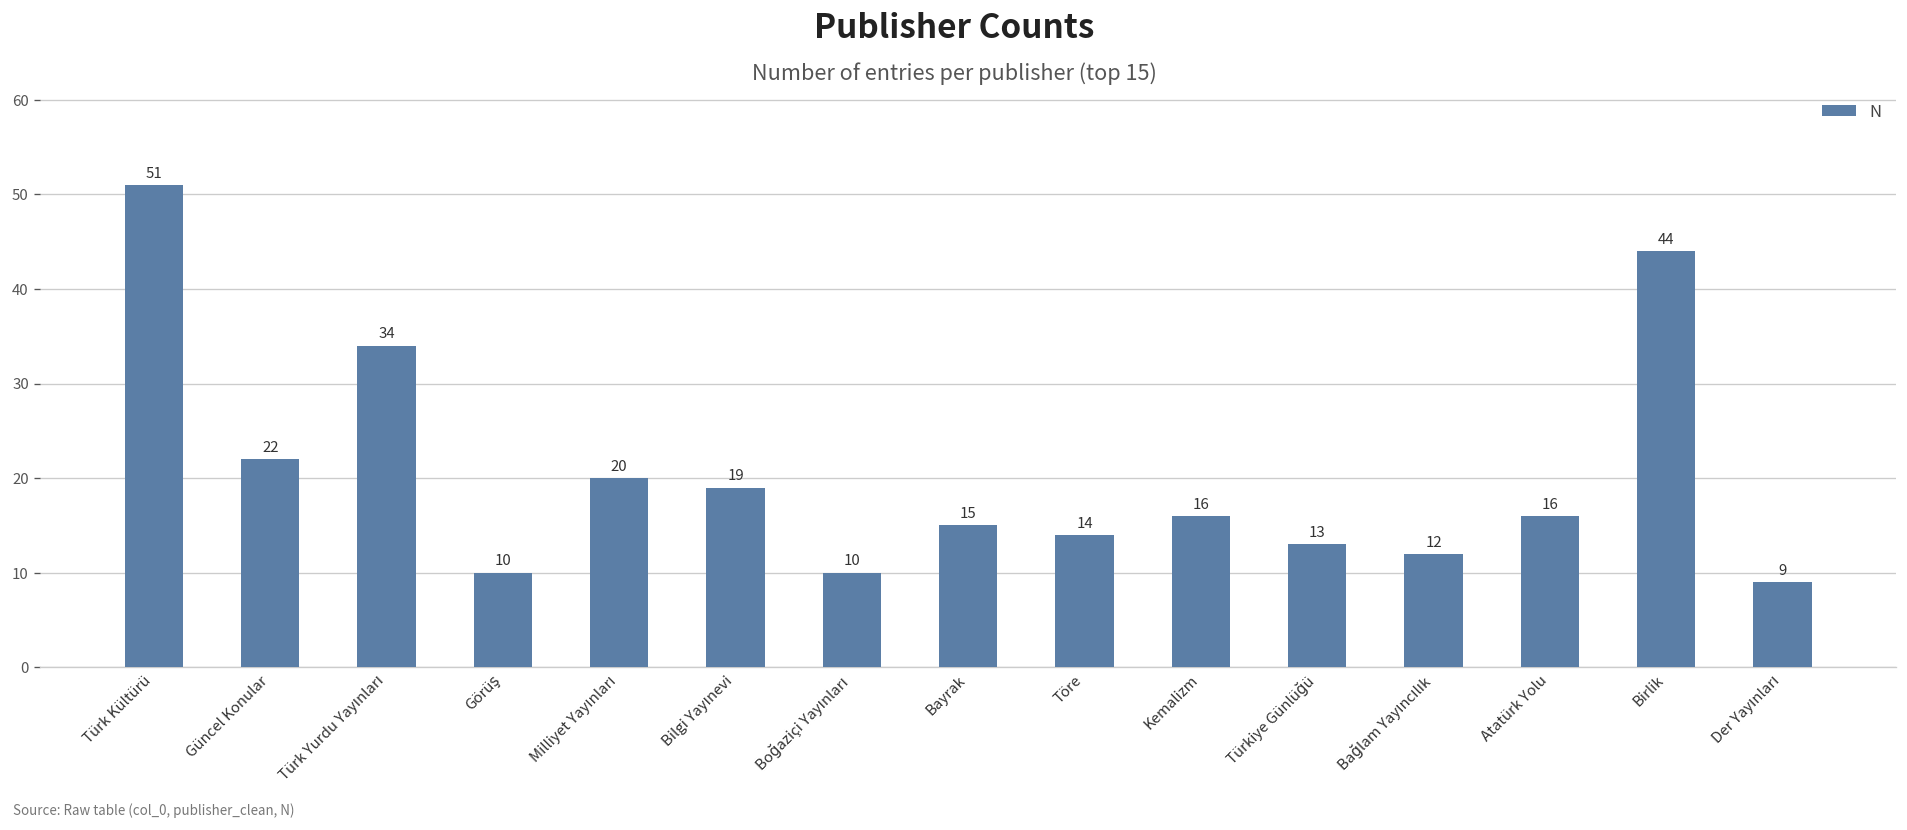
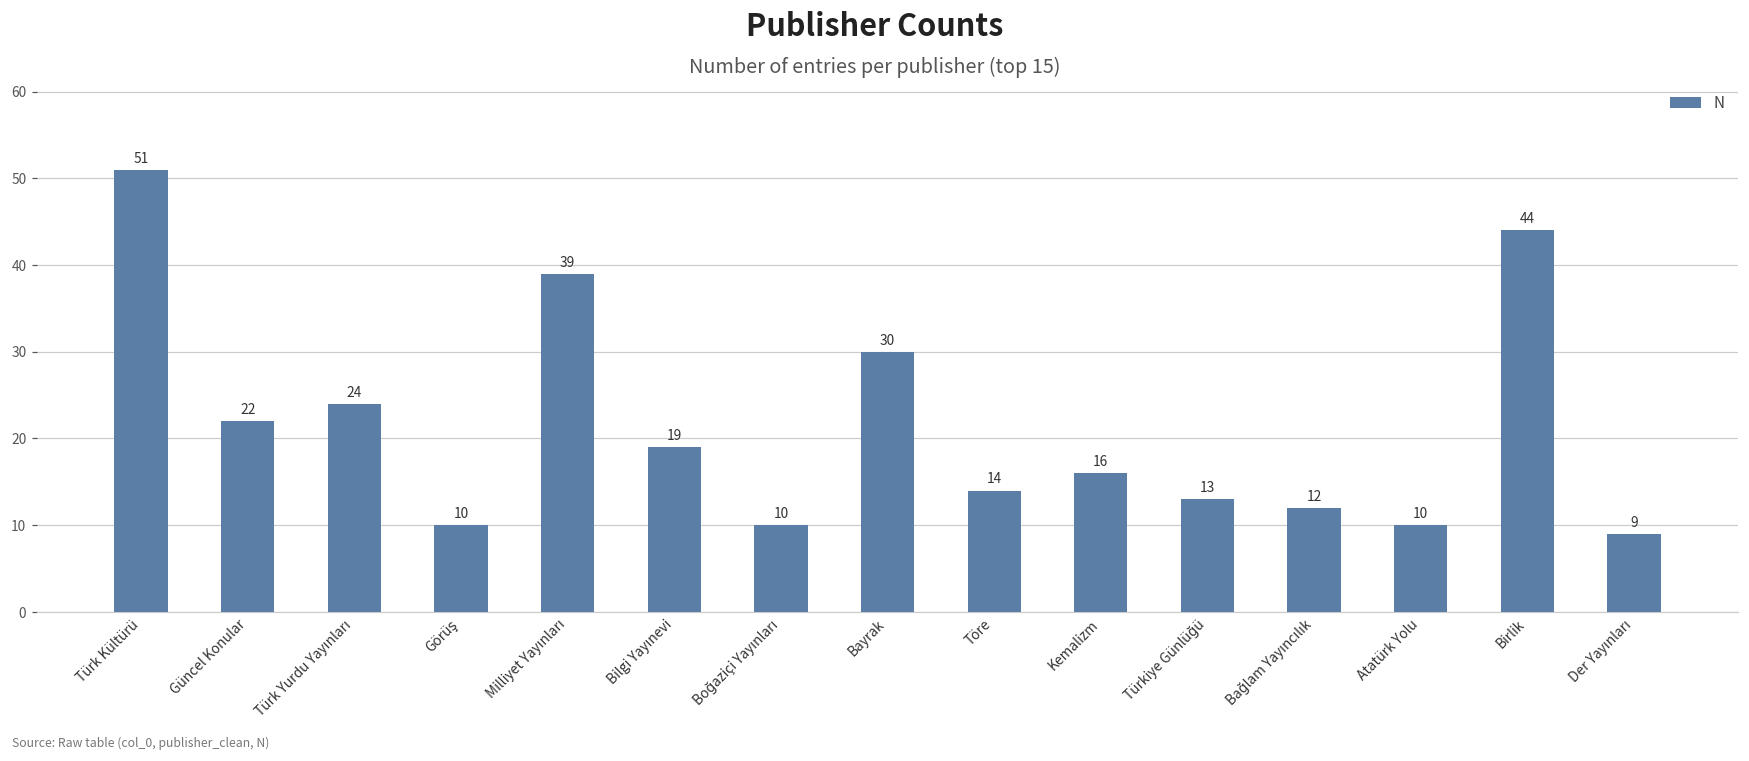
  {
    "Türk Kültürü": 51,
    "Güncel Konular": 22,
-   "Türk Yurdu Yayınları": 34,
+   "Türk Yurdu Yayınları": 24,
    "Görüş": 10,
-   "Milliyet Yayınları": 20,
+   "Milliyet Yayınları": 39,
    "Bilgi Yayınevi": 19,
    "Boğaziçi Yayınları": 10,
-   "Bayrak": 15,
+   "Bayrak": 30,
    "Töre": 14,
    "Kemalizm": 16,
    "Türkiye Günlüğü": 13,
    "Bağlam Yayıncılık": 12,
-   "Atatürk Yolu": 16,
+   "Atatürk Yolu": 10,
    "Birlik": 44,
    "Der Yayınları": 9
  }
